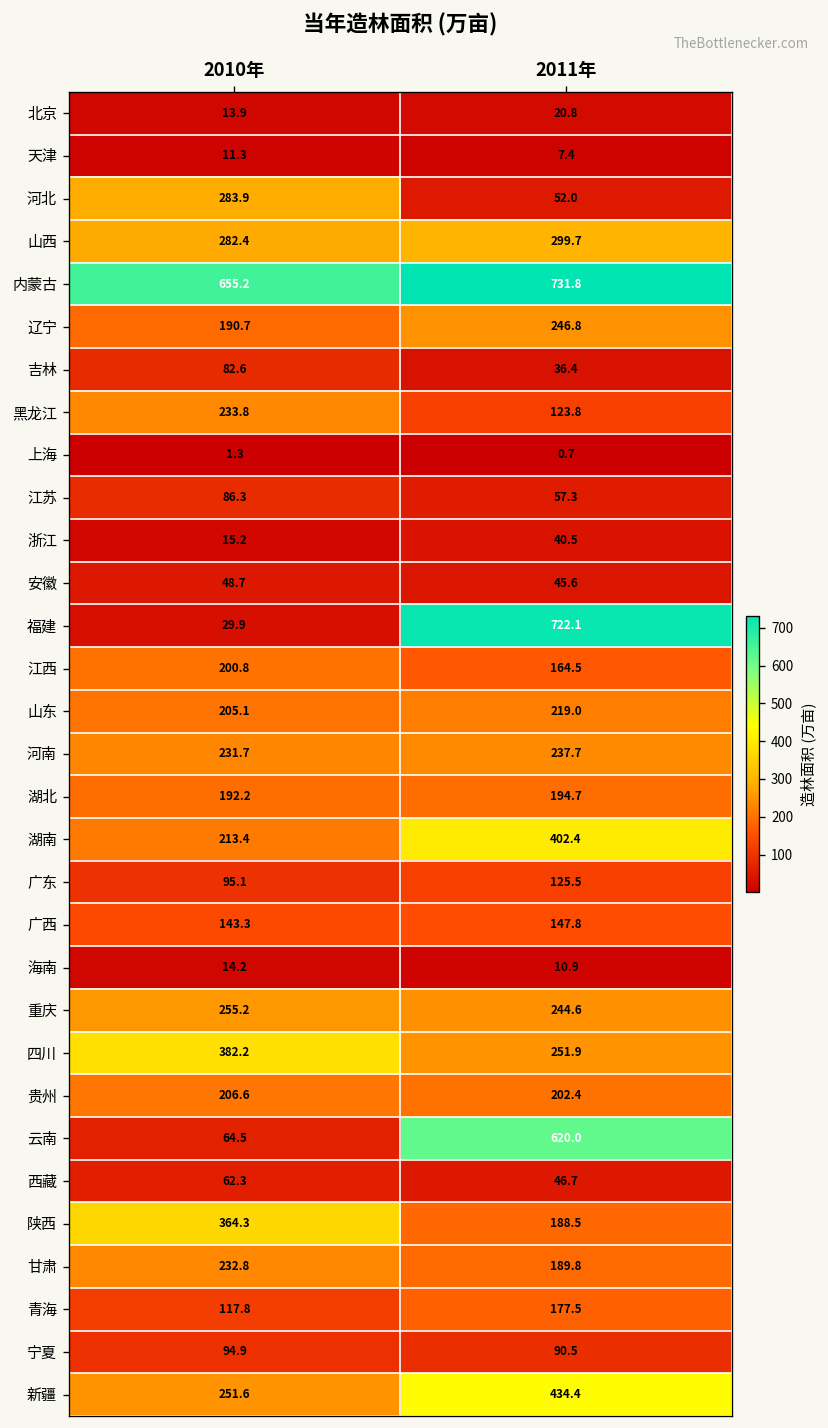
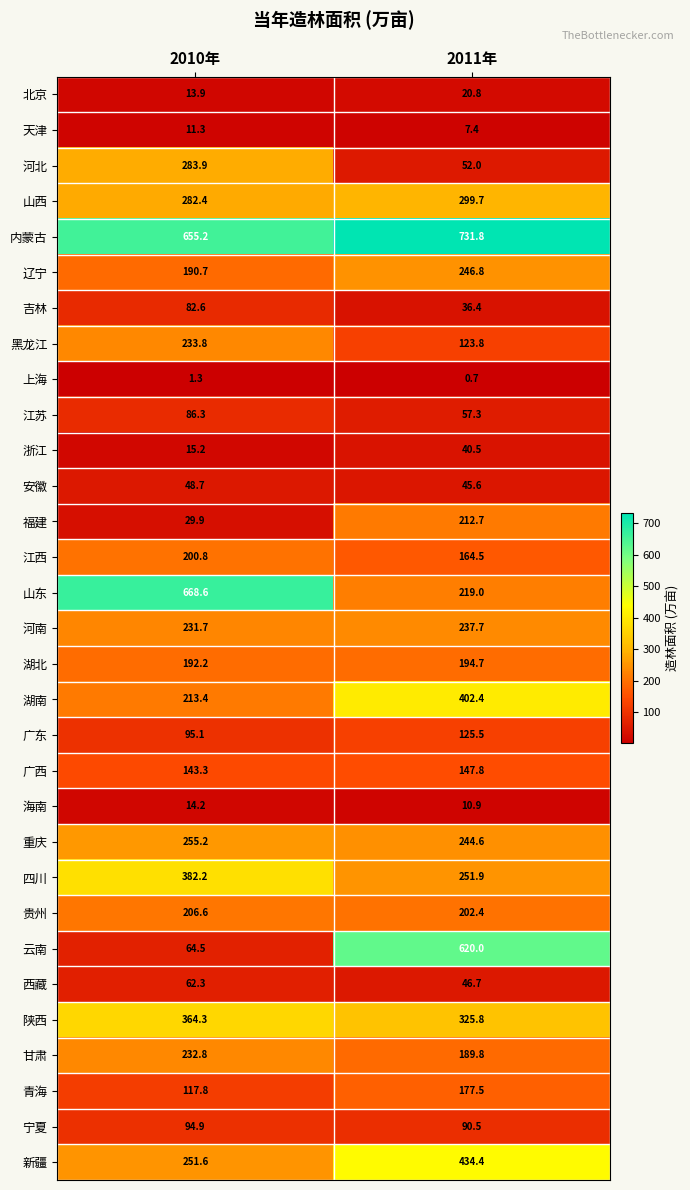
  {
    "北京": {
      "2010年": 13.9,
      "2011年": 20.8
    },
    "天津": {
      "2010年": 11.3,
      "2011年": 7.4
    },
    "河北": {
      "2010年": 283.9,
      "2011年": 52.0
    },
    "山西": {
      "2010年": 282.4,
      "2011年": 299.7
    },
    "内蒙古": {
      "2010年": 655.2,
      "2011年": 731.8
    },
    "辽宁": {
      "2010年": 190.7,
      "2011年": 246.8
    },
    "吉林": {
      "2010年": 82.6,
      "2011年": 36.4
    },
    "黑龙江": {
      "2010年": 233.8,
      "2011年": 123.8
    },
    "上海": {
      "2010年": 1.3,
      "2011年": 0.7
    },
    "江苏": {
      "2010年": 86.3,
      "2011年": 57.3
    },
    "浙江": {
      "2010年": 15.2,
      "2011年": 40.5
    },
    "安徽": {
      "2010年": 48.7,
      "2011年": 45.6
    },
    "福建": {
      "2010年": 29.9,
-     "2011年": 722.1
+     "2011年": 212.7
    },
    "江西": {
      "2010年": 200.8,
      "2011年": 164.5
    },
    "山东": {
-     "2010年": 205.1,
+     "2010年": 668.6,
      "2011年": 219.0
    },
    "河南": {
      "2010年": 231.7,
      "2011年": 237.7
    },
    "湖北": {
      "2010年": 192.2,
      "2011年": 194.7
    },
    "湖南": {
      "2010年": 213.4,
      "2011年": 402.4
    },
    "广东": {
      "2010年": 95.1,
      "2011年": 125.5
    },
    "广西": {
      "2010年": 143.3,
      "2011年": 147.8
    },
    "海南": {
      "2010年": 14.2,
      "2011年": 10.9
    },
    "重庆": {
      "2010年": 255.2,
      "2011年": 244.6
    },
    "四川": {
      "2010年": 382.2,
      "2011年": 251.9
    },
    "贵州": {
      "2010年": 206.6,
      "2011年": 202.4
    },
    "云南": {
      "2010年": 64.5,
      "2011年": 620.0
    },
    "西藏": {
      "2010年": 62.3,
      "2011年": 46.7
    },
    "陕西": {
      "2010年": 364.3,
-     "2011年": 188.5
+     "2011年": 325.8
    },
    "甘肃": {
      "2010年": 232.8,
      "2011年": 189.8
    },
    "青海": {
      "2010年": 117.8,
      "2011年": 177.5
    },
    "宁夏": {
      "2010年": 94.9,
      "2011年": 90.5
    },
    "新疆": {
      "2010年": 251.6,
      "2011年": 434.4
    }
  }
